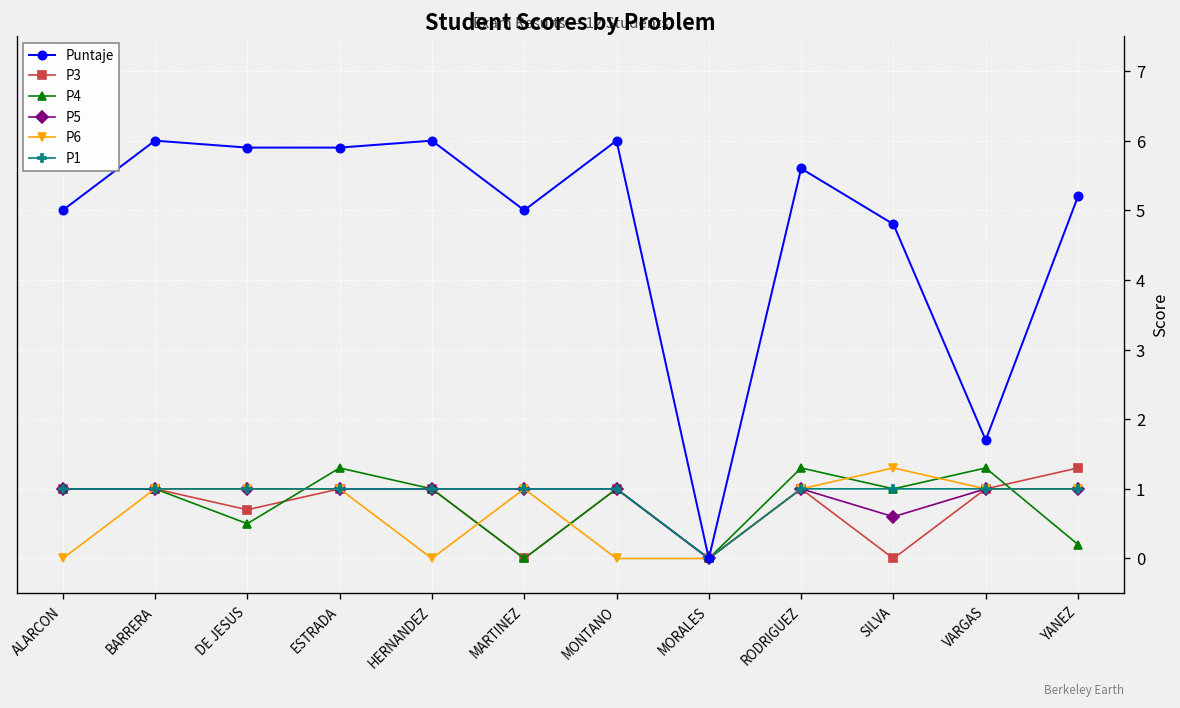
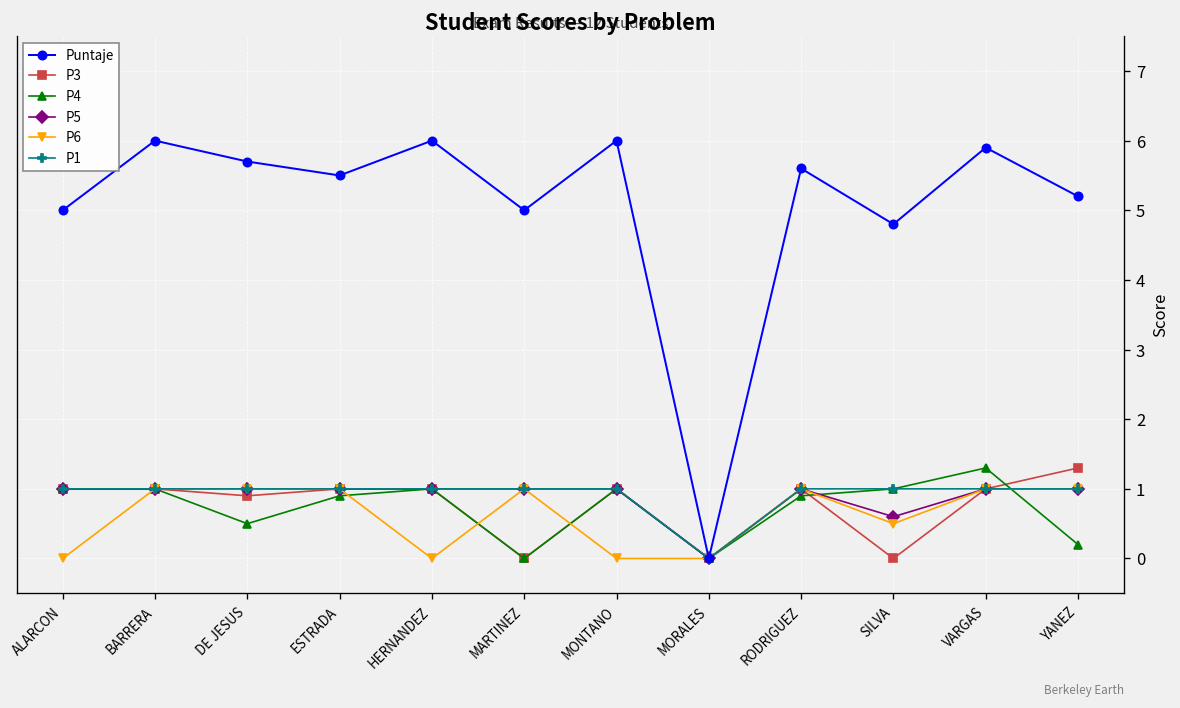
  {
    "Puntaje": {
      "ALARCON": 5.0,
      "BARRERA": 6.0,
-     "DE JESUS": 5.9,
-     "ESTRADA": 5.9,
+     "DE JESUS": 5.7,
+     "ESTRADA": 5.5,
      "HERNANDEZ": 6.0,
      "MARTINEZ": 5.0,
      "MONTANO": 6.0,
      "RODRIGUEZ": 5.6,
      "SILVA": 4.8,
-     "VARGAS": 1.7,
+     "VARGAS": 5.9,
      "YANEZ": 5.2
    },
    "P3": {
-     "DE JESUS": 0.7,
+     "DE JESUS": 0.9,
      "SILVA": 0.0,
      "YANEZ": 1.3
    },
    "P4": {
      "DE JESUS": 0.5,
-     "ESTRADA": 1.3,
-     "RODRIGUEZ": 1.3,
+     "ESTRADA": 0.9,
+     "RODRIGUEZ": 0.9,
      "VARGAS": 1.3,
      "YANEZ": 0.2
    },
    "P5": {
      "SILVA": 0.6
    },
    "P6": {
      "ALARCON": 0.0,
      "HERNANDEZ": 0.0,
      "MONTANO": 0.0,
-     "SILVA": 1.3
+     "SILVA": 0.5
    }
  }
